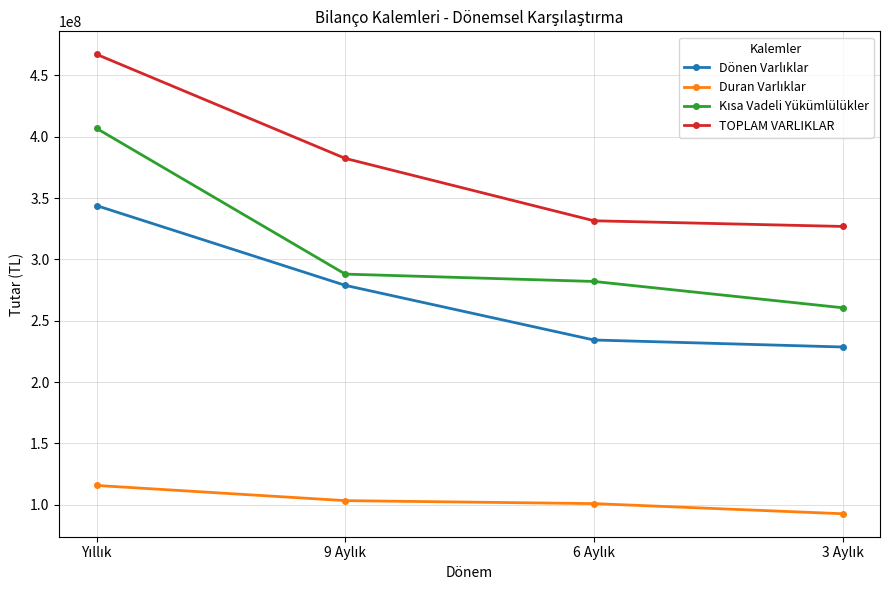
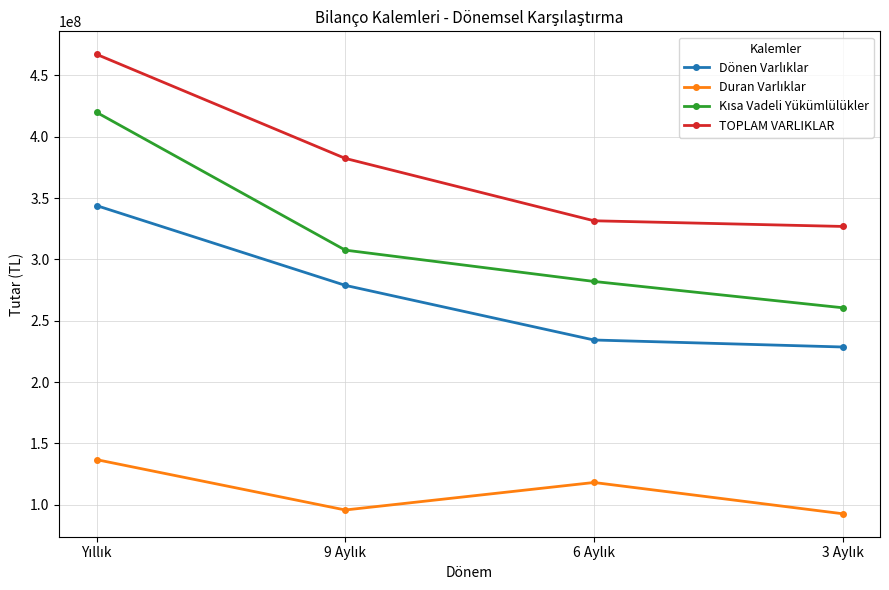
  {
    "Dönen Varlıklar": {
      "Yıllık": 344000000,
      "9 Aylık": 279000000,
      "6 Aylık": 234000000,
      "3 Aylık": 229000000
    },
    "Duran Varlıklar": {
-     "Yıllık": 116000000,
-     "9 Aylık": 103000000,
-     "6 Aylık": 101000000,
+     "Yıllık": 137000000,
+     "9 Aylık": 96000000,
+     "6 Aylık": 118000000,
      "3 Aylık": 93000000
    },
    "Kısa Vadeli Yükümlülükler": {
-     "Yıllık": 407000000,
-     "9 Aylık": 288000000,
+     "Yıllık": 420000000,
+     "9 Aylık": 308000000,
      "6 Aylık": 282000000,
      "3 Aylık": 261000000
    },
    "TOPLAM VARLIKLAR": {
      "Yıllık": 467000000,
      "9 Aylık": 382000000,
      "6 Aylık": 331000000,
      "3 Aylık": 327000000
    }
  }
